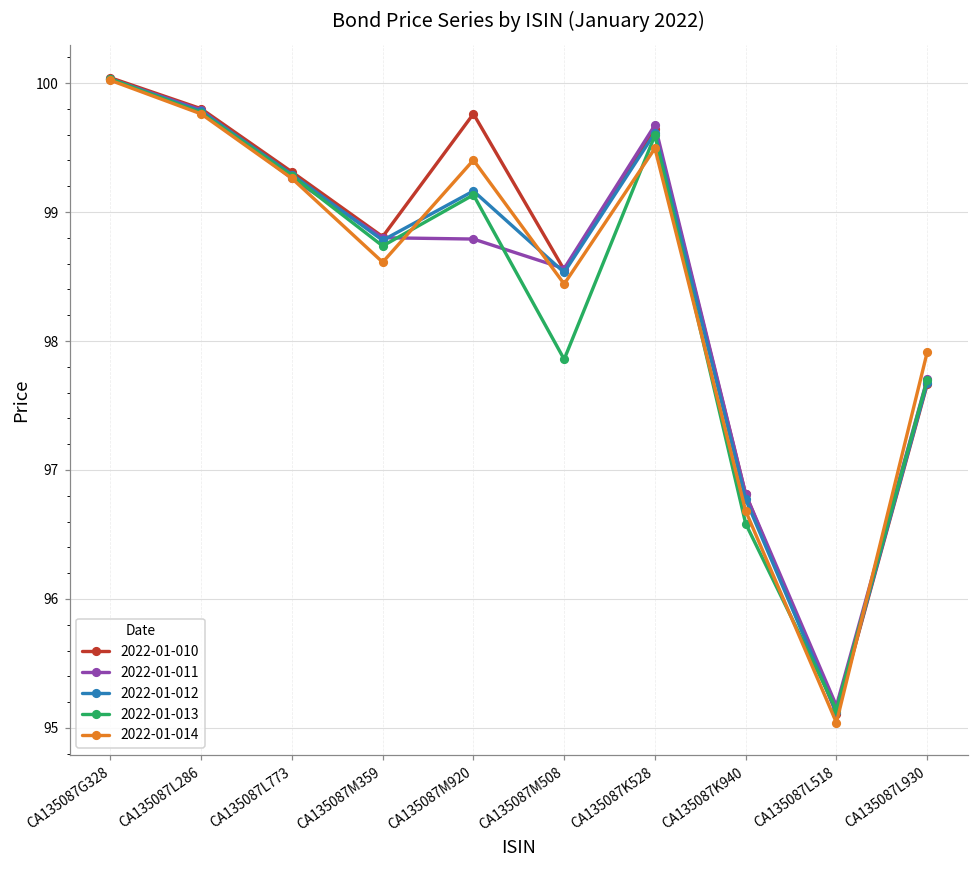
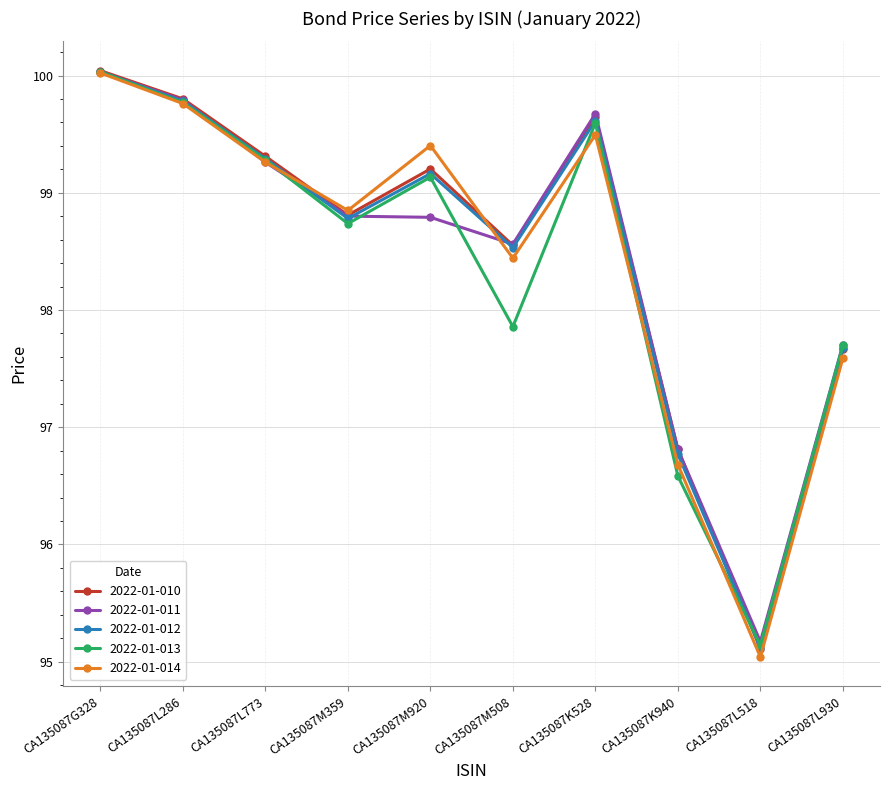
  {
    "2022-01-010": {
-     "CA135087M920": 99.76,
+     "CA135087M920": 99.20,
      "CA135087K528": 99.64
    },
    "2022-01-011": {
      "CA135087M920": 98.79,
      "CA135087K528": 99.67,
      "CA135087L518": 95.17
    },
    "2022-01-012": {
      "CA135087M920": 99.16,
      "CA135087K940": 96.77
    },
    "2022-01-013": {
      "CA135087M359": 98.74,
      "CA135087M920": 99.13,
      "CA135087M508": 97.86,
      "CA135087K940": 96.58
    },
    "2022-01-014": {
-     "CA135087M359": 98.61,
+     "CA135087M359": 98.85,
      "CA135087M920": 99.40,
      "CA135087M508": 98.44,
      "CA135087K528": 99.49,
      "CA135087K940": 96.68,
      "CA135087L518": 95.04,
-     "CA135087L930": 97.91
+     "CA135087L930": 97.59
    }
  }
